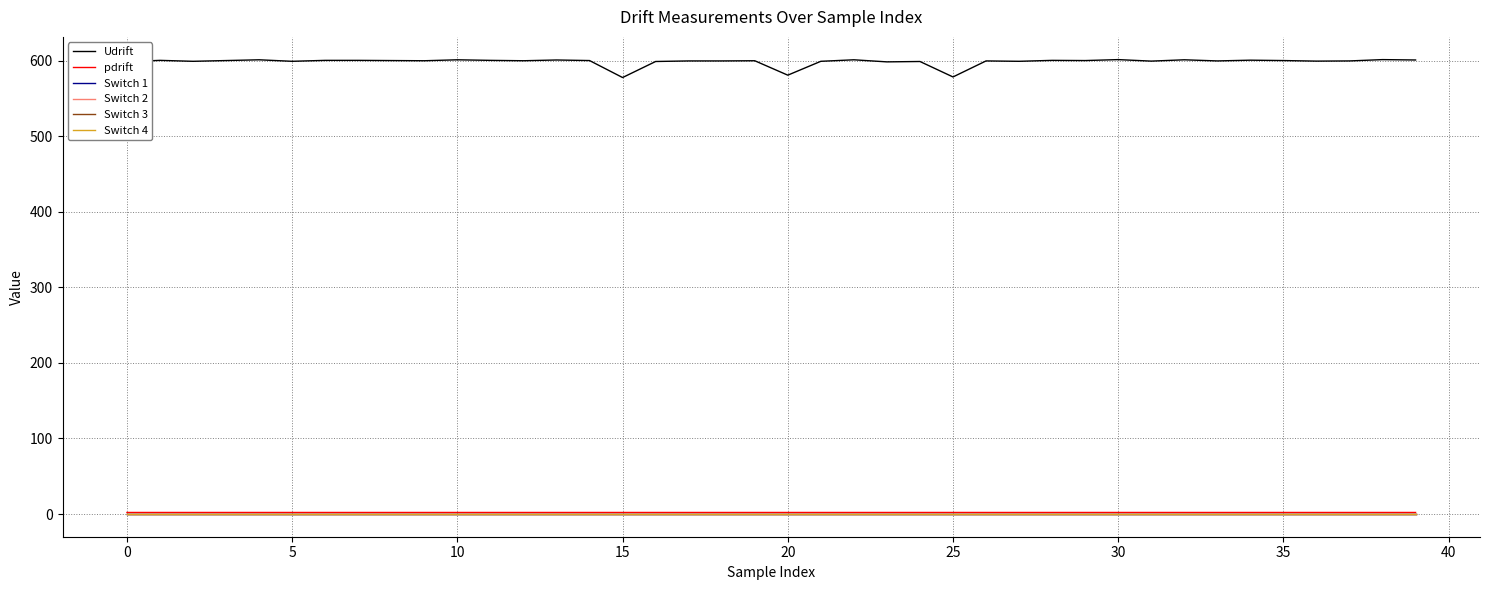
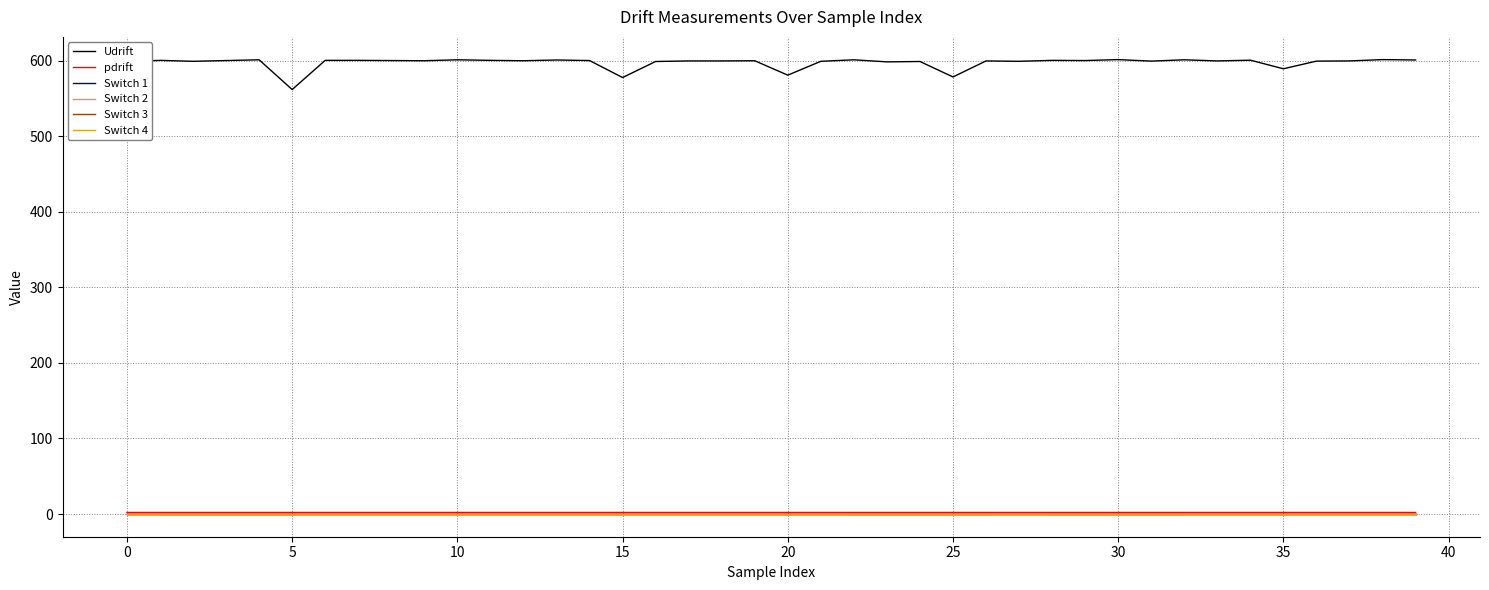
  {
    "Udrift": {
-     "5": 600,
+     "5": 560,
      "10": 600,
      "15": 580,
      "20": 580,
      "25": 580,
      "30": 600,
-     "35": 600
+     "35": 590
    }
  }
